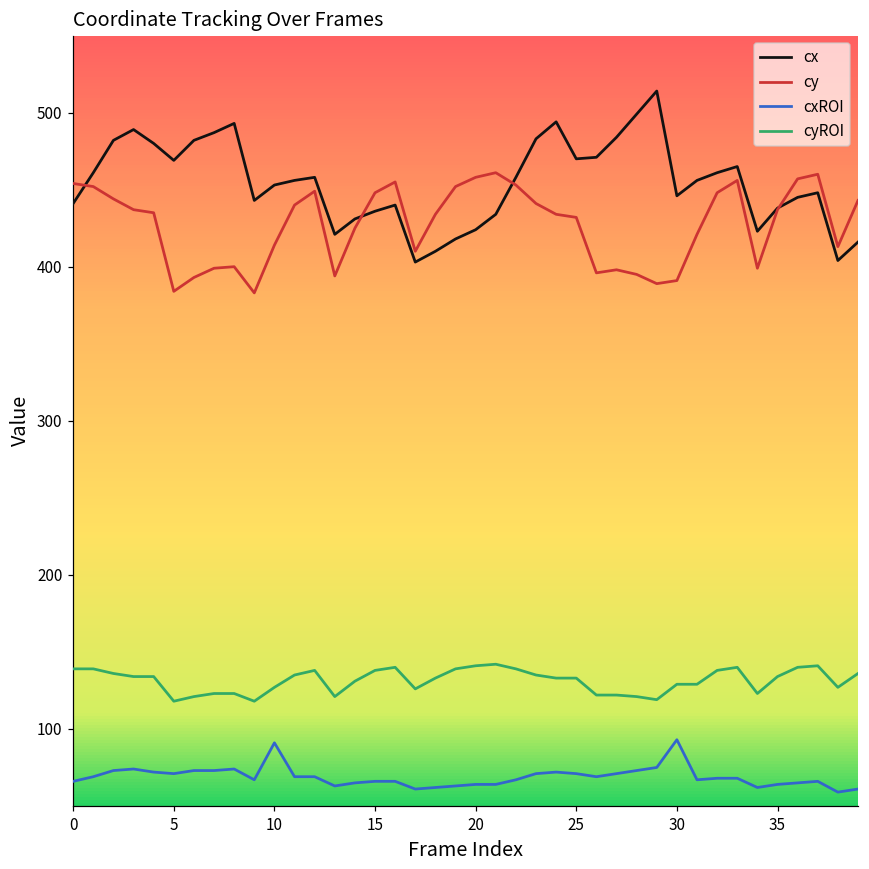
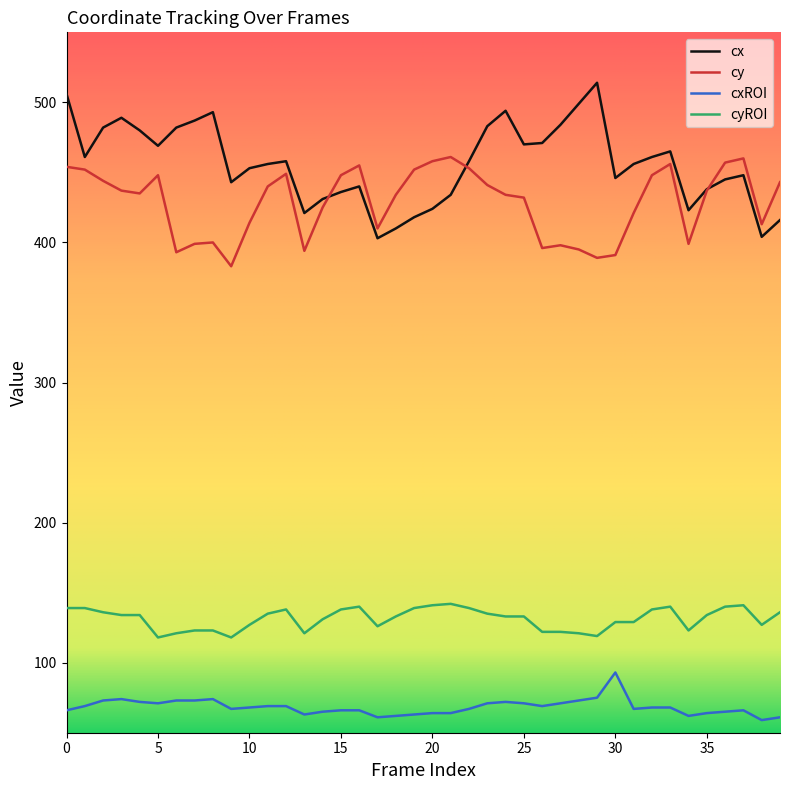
  {
    "cx": {
-     "0": 441,
+     "0": 506,
      "5": 469,
      "10": 453,
      "15": 436,
      "20": 424,
      "25": 470,
      "30": 446
    },
    "cy": {
      "0": 454,
-     "5": 384,
+     "5": 448,
      "10": 414,
      "15": 448,
      "20": 458,
      "25": 432,
      "30": 391
    },
    "cxROI": {
      "0": 66,
      "5": 71,
-     "10": 91,
+     "10": 68,
      "15": 66,
      "20": 64,
      "25": 71,
      "30": 93,
      "35": 64
    },
    "cyROI": {
      "0": 139,
      "5": 118,
      "10": 127,
      "15": 138,
      "20": 141,
      "25": 133,
      "30": 129,
      "35": 134
    }
  }
